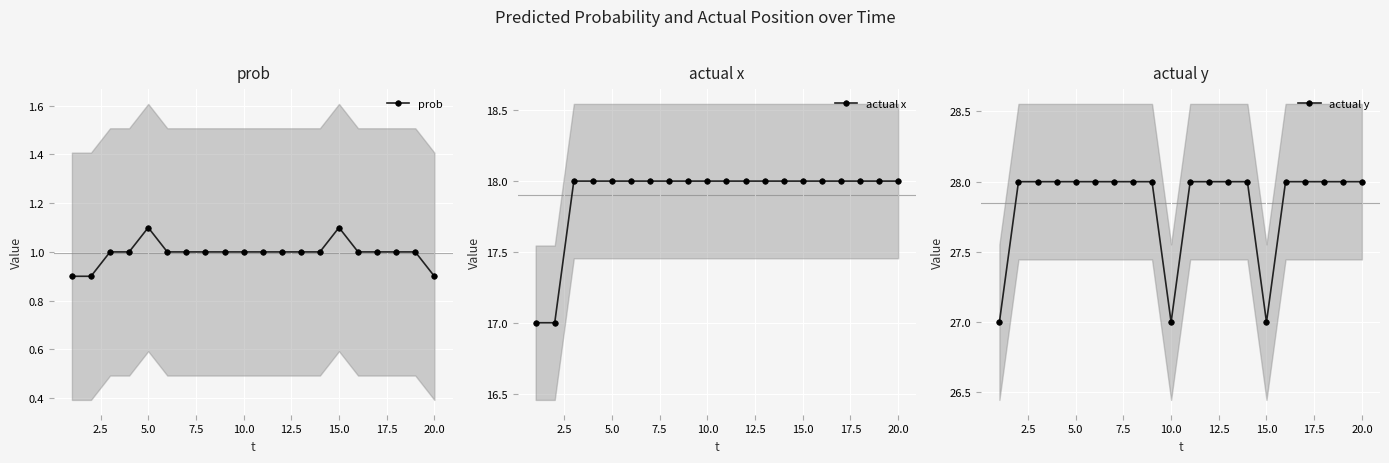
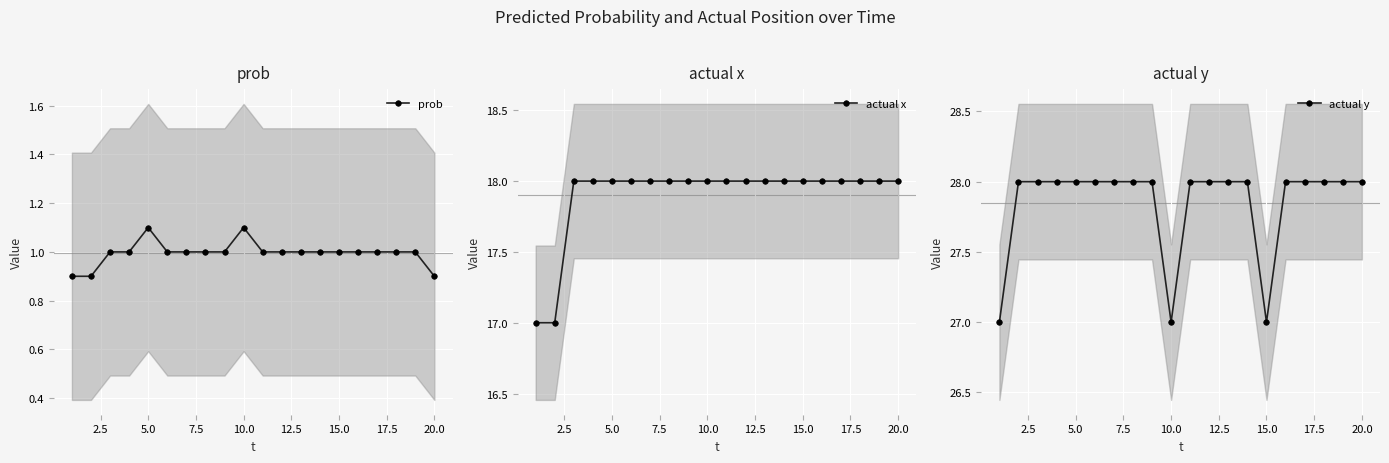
  {
    "prob": {
      "prob": {
        "5.0": 1.1,
-       "10.0": 1.0,
-       "15.0": 1.1,
+       "10.0": 1.1,
+       "15.0": 1.0,
        "20.0": 0.9
      }
    },
    "actual x": {
      "actual x": {
        "5.0": 18.00,
        "10.0": 18.00,
        "15.0": 18.00,
        "20.0": 18.00
      }
    },
    "actual y": {
      "actual y": {
        "5.0": 28.00,
        "10.0": 27.00,
        "15.0": 27.00,
        "20.0": 28.00
      }
    }
  }
